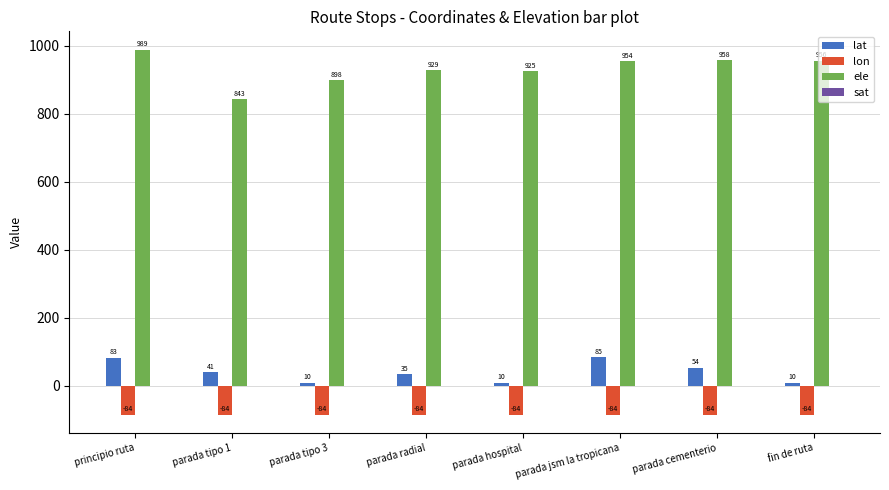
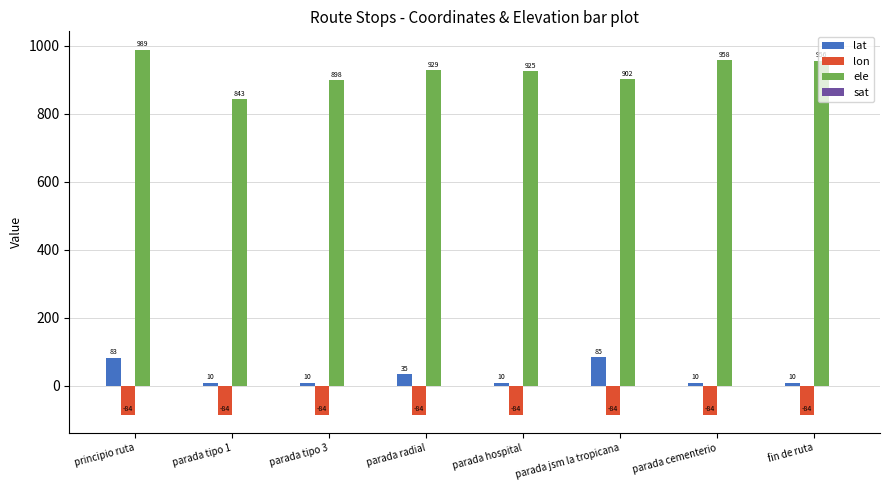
  {
    "lat": {
      "principio ruta": 83,
-     "parada tipo 1": 41,
+     "parada tipo 1": 10,
      "parada tipo 3": 10,
      "parada radial": 35,
      "parada hospital": 10,
      "parada jsm la tropicana": 85,
-     "parada cementerio": 54,
+     "parada cementerio": 10,
      "fin de ruta": 10
    },
    "lon": {
      "principio ruta": -84,
      "parada tipo 1": -84,
      "parada tipo 3": -84,
      "parada radial": -84,
      "parada hospital": -84,
      "parada jsm la tropicana": -84,
      "parada cementerio": -84,
      "fin de ruta": -84
    },
    "ele": {
      "principio ruta": 989,
      "parada tipo 1": 843,
      "parada tipo 3": 898,
      "parada radial": 929,
      "parada hospital": 925,
-     "parada jsm la tropicana": 954,
+     "parada jsm la tropicana": 902,
      "parada cementerio": 958
    },
    "sat": {
      "principio ruta": 0,
      "parada tipo 1": 0,
      "parada tipo 3": 0,
      "parada radial": 0,
      "parada hospital": 0,
      "parada jsm la tropicana": 0,
      "parada cementerio": 0,
      "fin de ruta": 0
    }
  }
